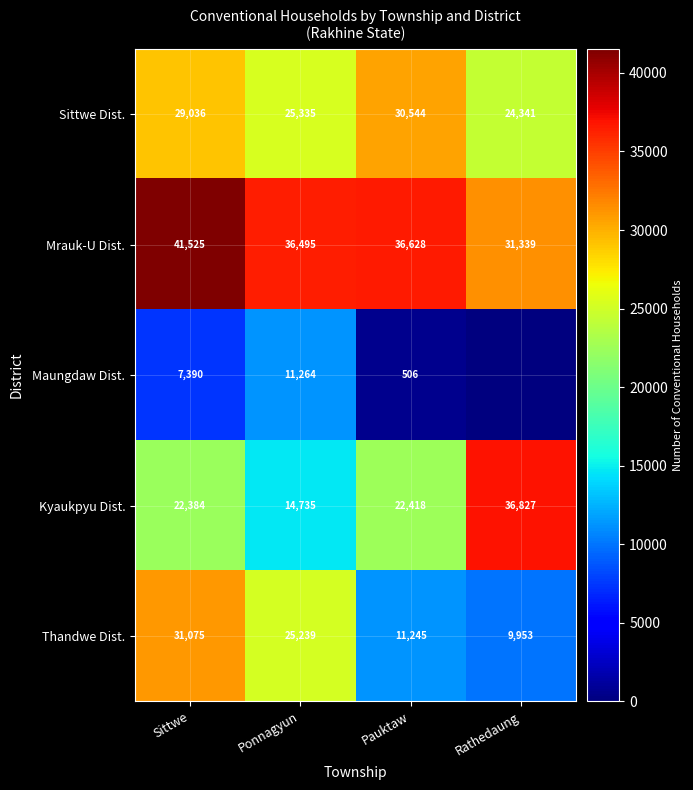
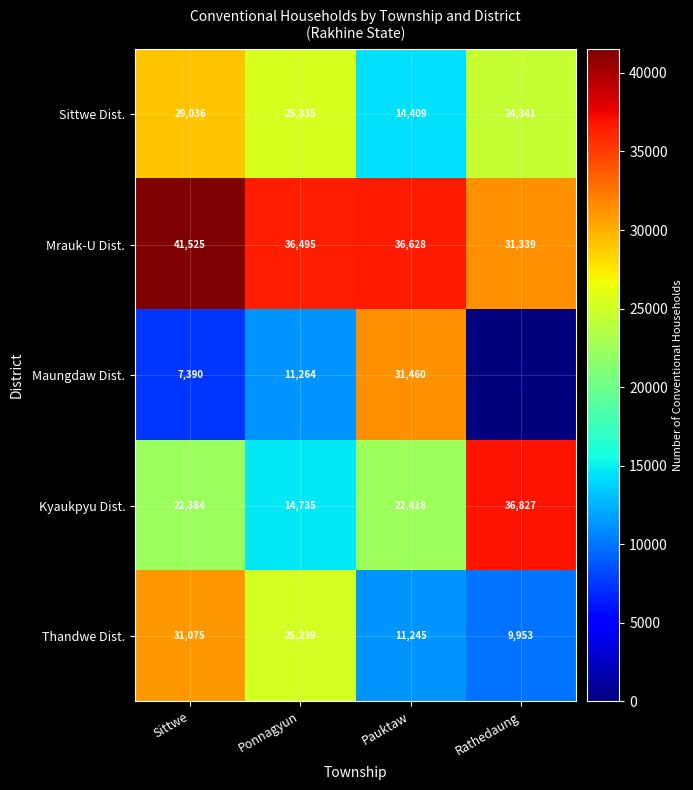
  {
    "Sittwe Dist.": {
      "Sittwe": "29,036",
      "Ponnagyun": "25,335",
-     "Pauktaw": "30,544",
+     "Pauktaw": "14,409",
      "Rathedaung": "24,341"
    },
    "Mrauk-U Dist.": {
      "Sittwe": "41,525",
      "Ponnagyun": "36,495",
      "Pauktaw": "36,628",
      "Rathedaung": "31,339"
    },
    "Maungdaw Dist.": {
      "Sittwe": "7,390",
      "Ponnagyun": "11,264",
-     "Pauktaw": "506"
+     "Pauktaw": "31,460"
    },
    "Kyaukpyu Dist.": {
      "Sittwe": "22,384",
      "Ponnagyun": "14,735",
      "Pauktaw": "22,418",
      "Rathedaung": "36,827"
    },
    "Thandwe Dist.": {
      "Sittwe": "31,075",
      "Ponnagyun": "25,239",
      "Pauktaw": "11,245",
      "Rathedaung": "9,953"
    }
  }
